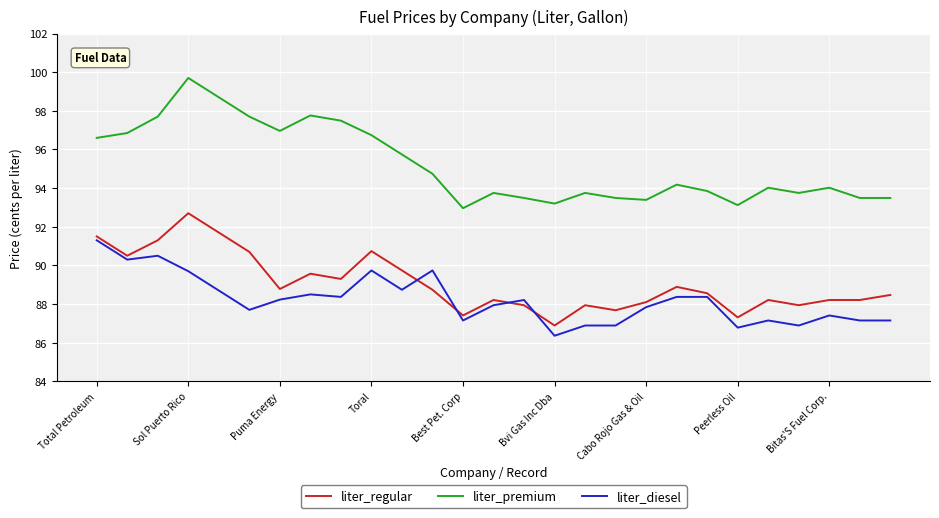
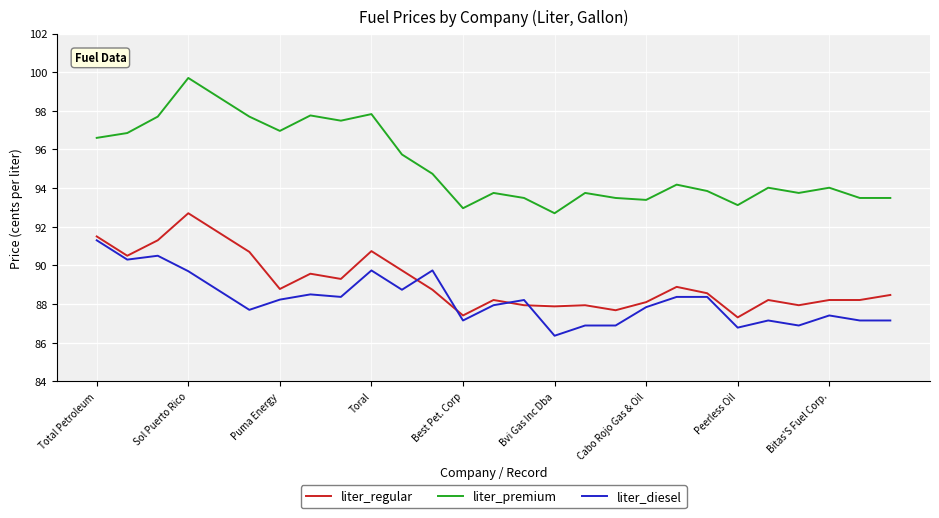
  {
    "liter_regular": {
      "Total Petroleum": 91.5,
      "Toral": 90.7,
-     "Bvi Gas Inc Dba": 86.9
+     "Bvi Gas Inc Dba": 87.9
    },
    "liter_premium": {
      "Total Petroleum": 96.6,
-     "Toral": 96.7,
-     "Bvi Gas Inc Dba": 93.2
+     "Toral": 97.8,
+     "Bvi Gas Inc Dba": 92.7
    },
    "liter_diesel": {
      "Total Petroleum": 91.3,
      "Toral": 89.7,
      "Bvi Gas Inc Dba": 86.4
    }
  }
